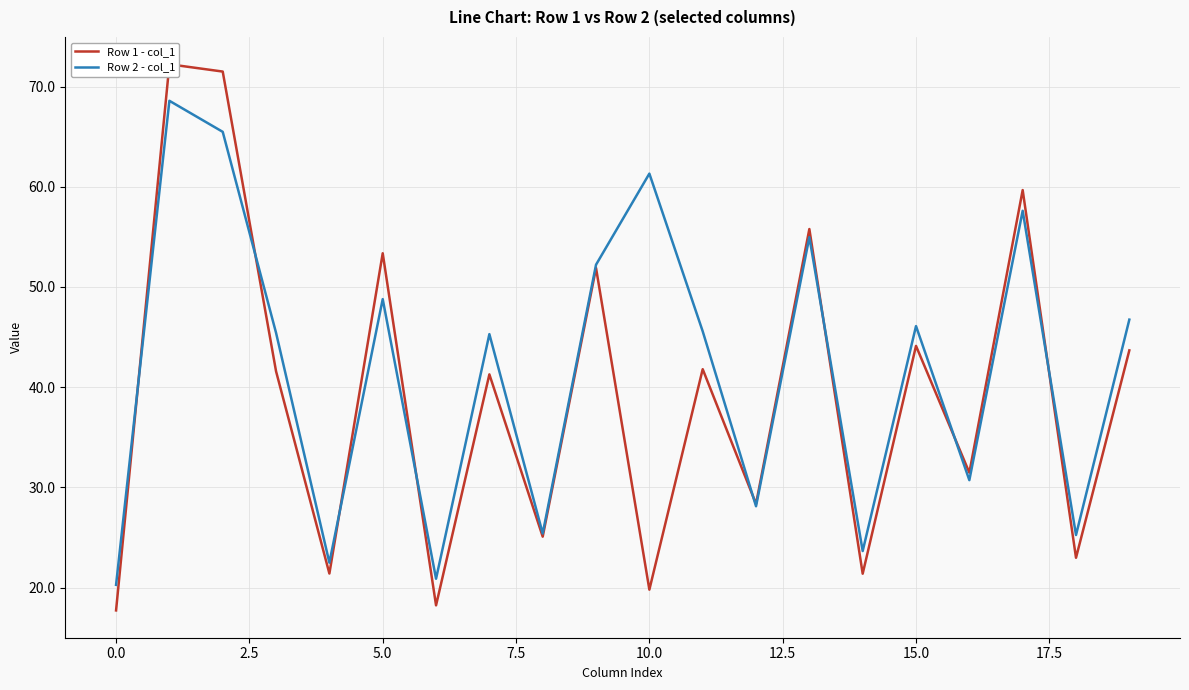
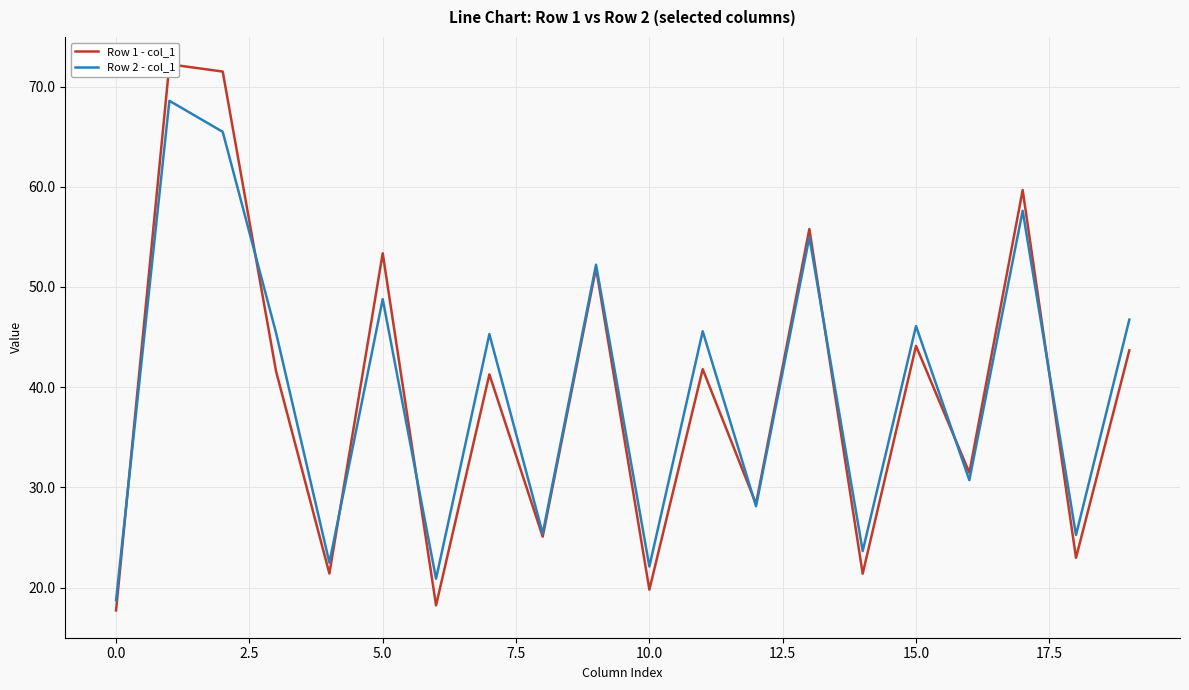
  {
    "Row 1 - col_1": {
      "0.0": 17.7,
      "5.0": 53.4,
      "10.0": 19.8,
      "15.0": 44.1
    },
    "Row 2 - col_1": {
-     "0.0": 20.3,
+     "0.0": 18.7,
      "5.0": 48.8,
-     "10.0": 61.3,
+     "10.0": 22.1,
      "15.0": 46.1
    }
  }
